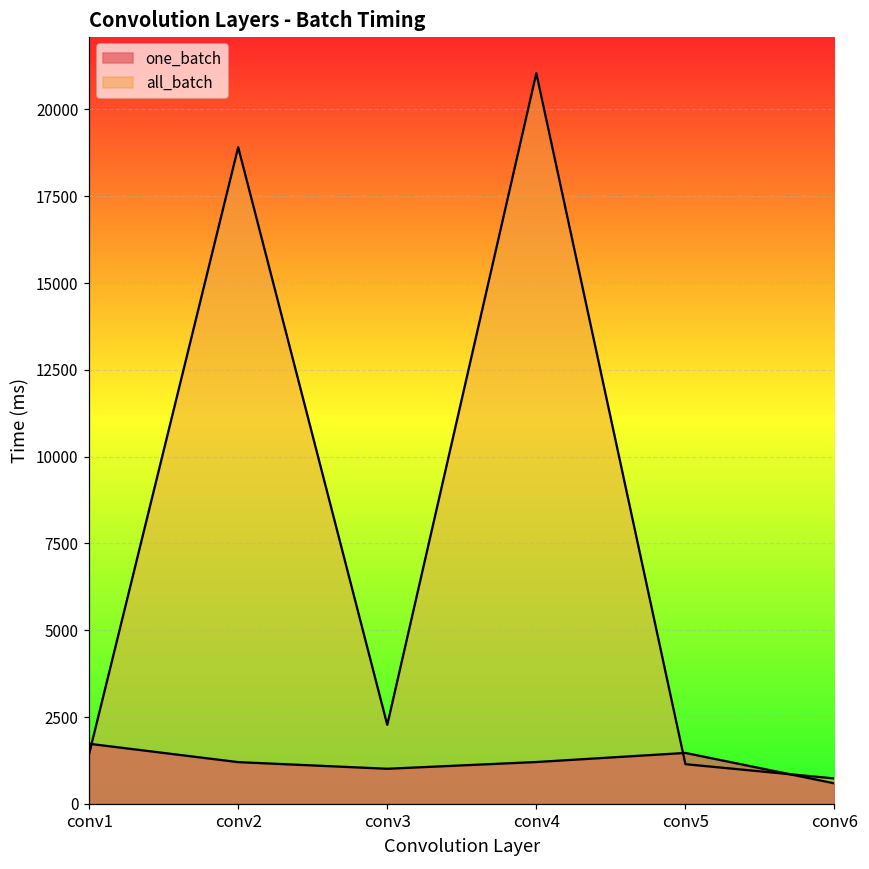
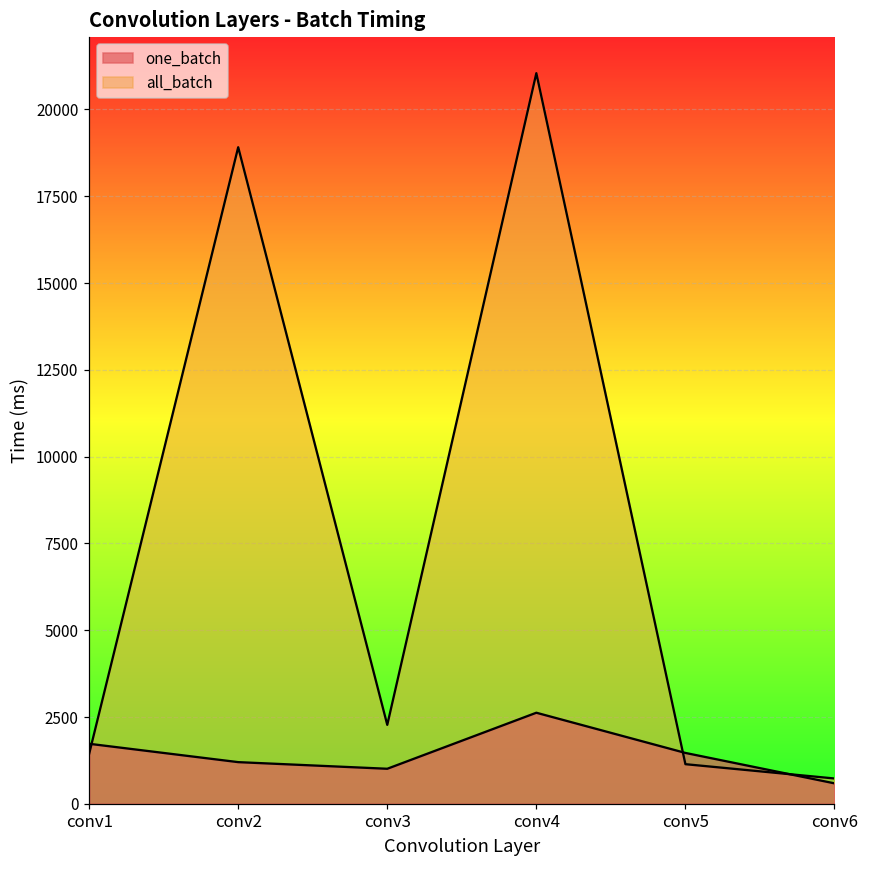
  {
    "one_batch": {
      "conv1": 1700,
      "conv2": 1200,
      "conv3": 1000,
-     "conv4": 1200,
+     "conv4": 2600,
      "conv5": 1500,
      "conv6": 600
    },
    "all_batch": {
      "conv1": 1400,
      "conv2": 18900,
      "conv3": 2300,
      "conv4": 21000,
      "conv5": 1100,
      "conv6": 700
    }
  }
